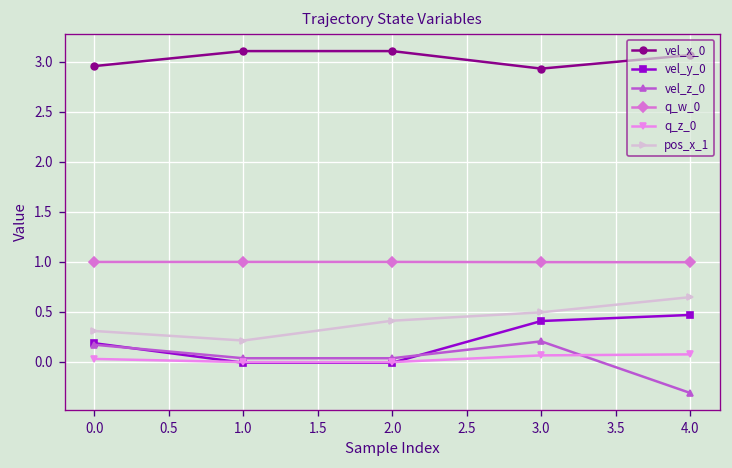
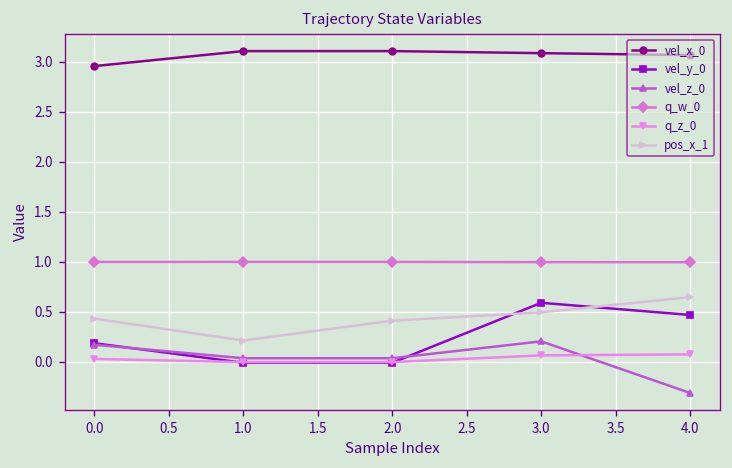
  {
    "vel_x_0": {
      "0.0": 3.0,
      "1.0": 3.1,
      "2.0": 3.1,
-     "3.0": 2.9
+     "3.0": 3.1
    },
    "vel_y_0": {
-     "3.0": 0.4,
+     "3.0": 0.6,
      "4.0": 0.5
    },
    "pos_x_1": {
-     "0.0": 0.3,
+     "0.0": 0.4,
      "1.0": 0.2,
      "2.0": 0.4,
      "3.0": 0.5,
      "4.0": 0.6
    }
  }
